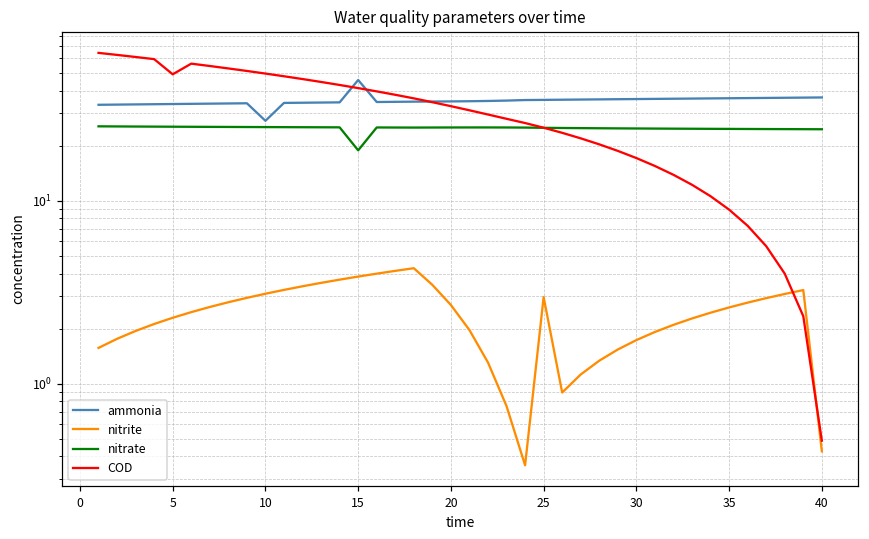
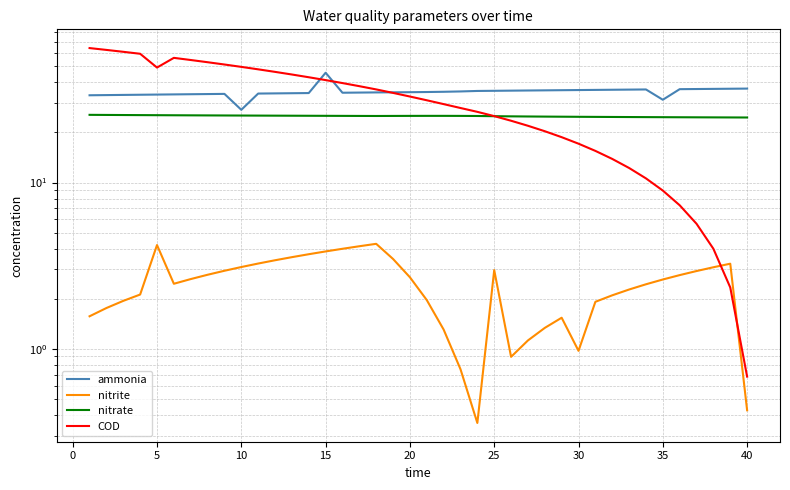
  {
    "ammonia": {
      "5": 34,
      "10": 27,
      "15": 46,
      "20": 35,
      "25": 36,
      "30": 36,
-     "35": 36,
+     "35": 31,
      "40": 37
    },
    "nitrite": {
-     "5": 2.3,
+     "5": 4.2,
      "10": 3.1,
      "15": 3.8,
      "20": 2.7,
      "25": 3.0,
-     "30": 1.7,
+     "30": 1.0,
      "35": 2.6,
      "40": 0.43
    },
    "nitrate": {
      "5": 25,
      "10": 25,
-     "15": 19,
+     "15": 25,
      "20": 25,
      "30": 25,
      "35": 25,
      "40": 25
    },
    "COD": {
      "5": 49,
      "10": 50,
      "15": 41,
      "20": 33,
      "30": 17,
      "35": 9,
-     "40": 0.49
+     "40": 0.68
    }
  }
